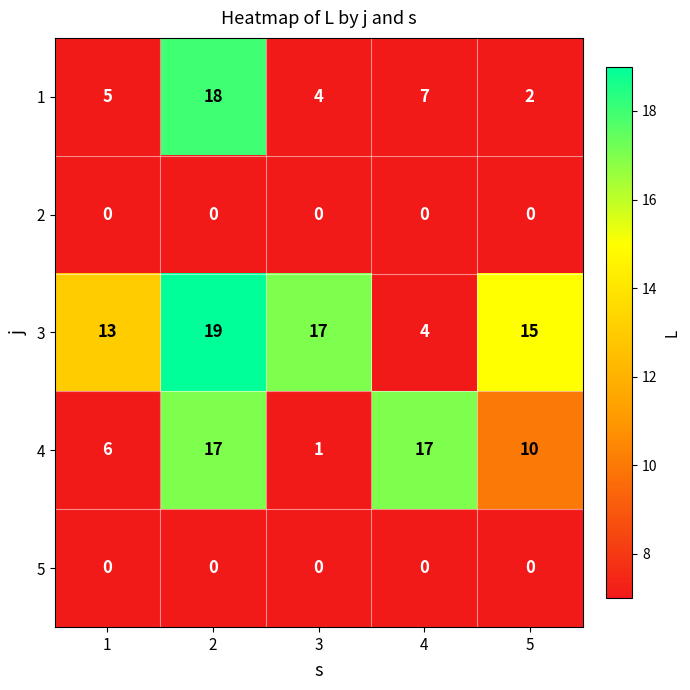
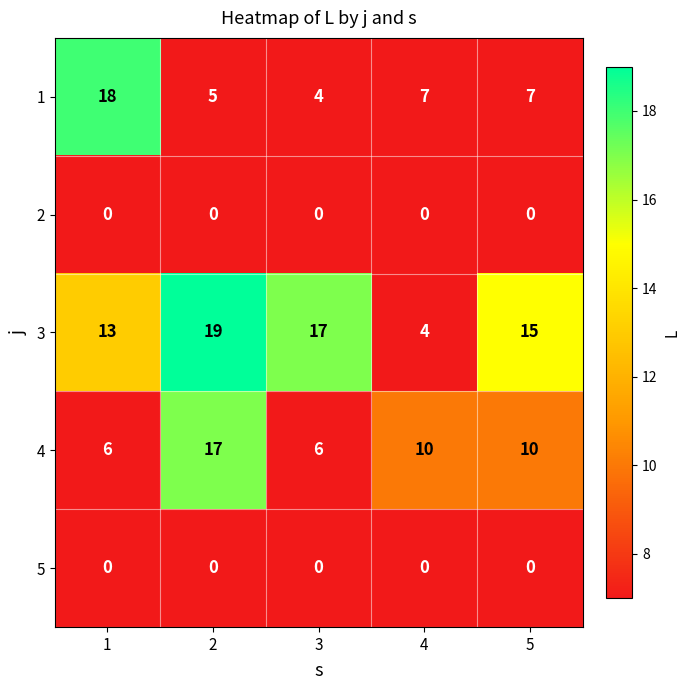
  {
    "1": {
-     "1": 5,
-     "2": 18,
+     "1": 18,
+     "2": 5,
      "3": 4,
      "4": 7,
-     "5": 2
+     "5": 7
    },
    "2": {
      "1": 0,
      "2": 0,
      "3": 0,
      "4": 0,
      "5": 0
    },
    "3": {
      "1": 13,
      "2": 19,
      "3": 17,
      "4": 4,
      "5": 15
    },
    "4": {
      "1": 6,
      "2": 17,
-     "3": 1,
-     "4": 17,
+     "3": 6,
+     "4": 10,
      "5": 10
    },
    "5": {
      "1": 0,
      "2": 0,
      "3": 0,
      "4": 0,
      "5": 0
    }
  }
